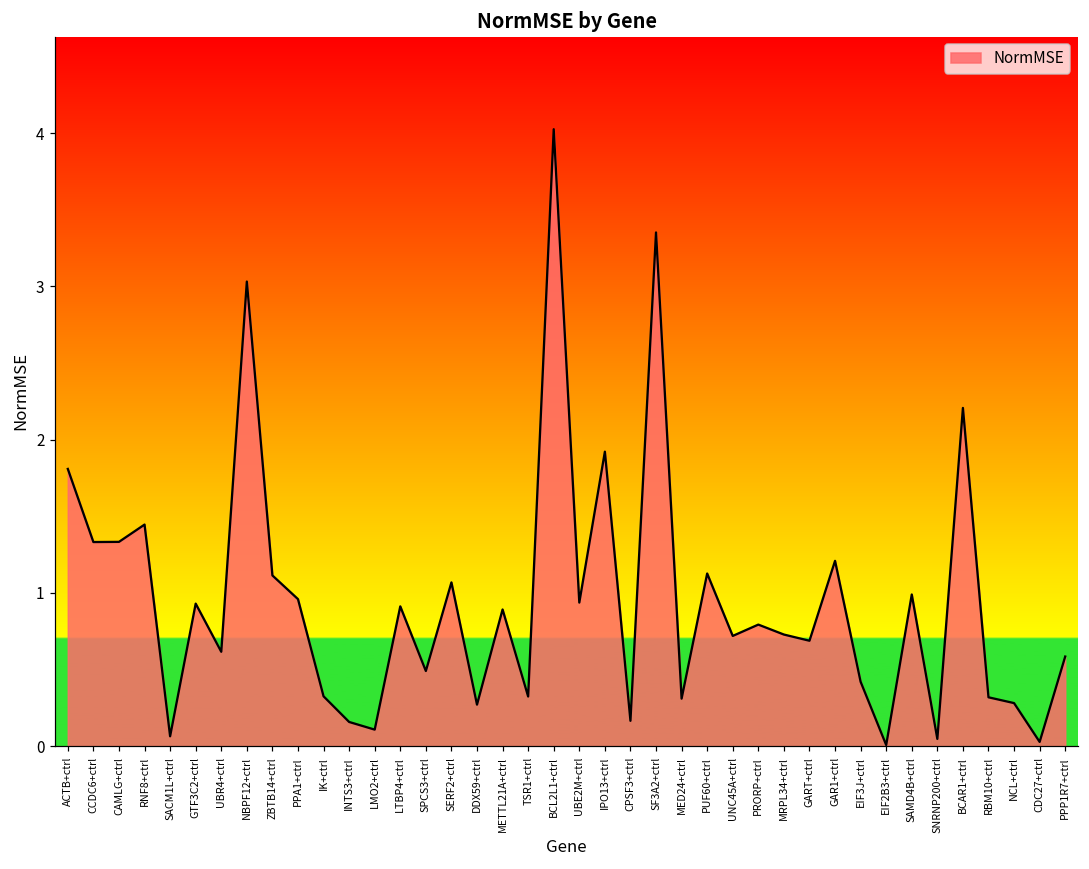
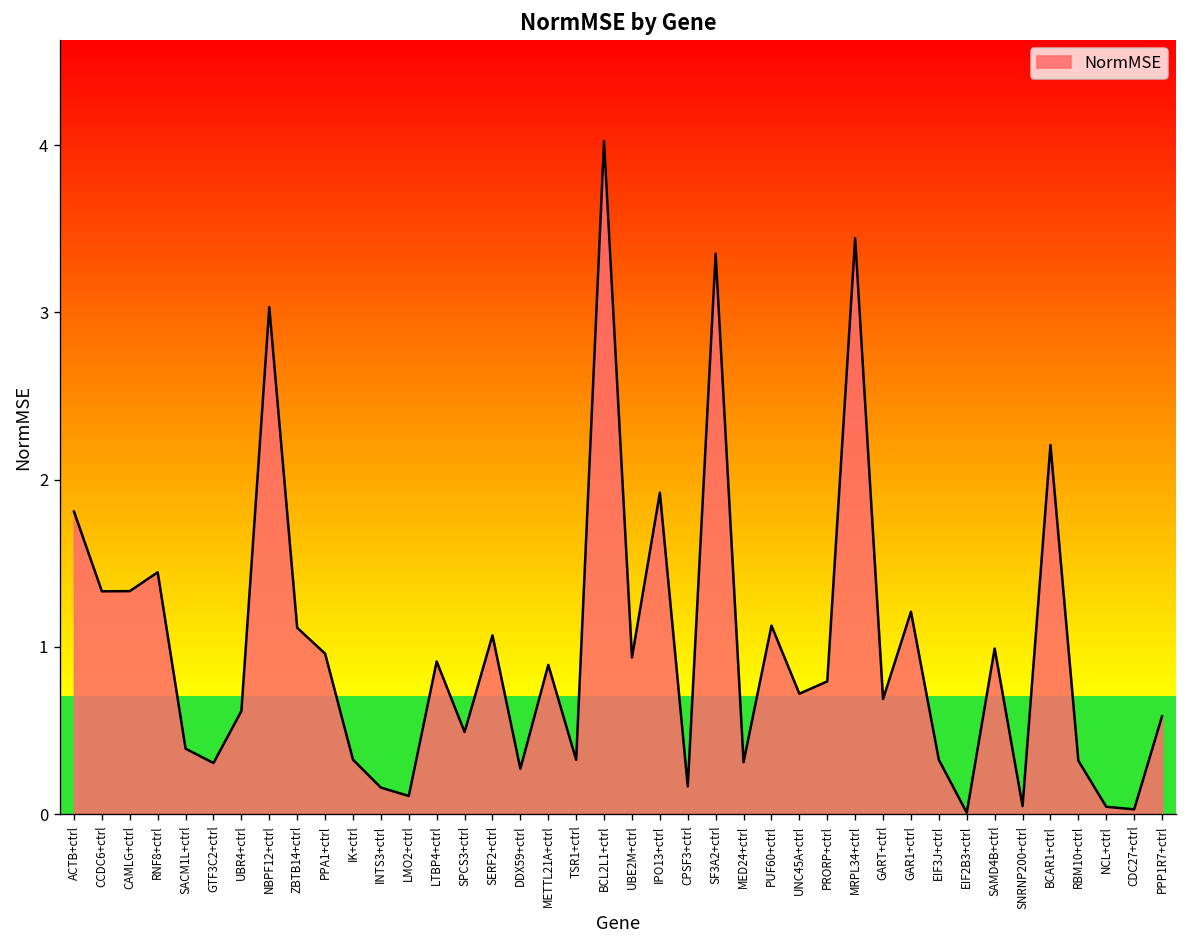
  {
    "ACTB+ctrl": 1.81,
    "CCDC6+ctrl": 1.33,
    "CAMLG+ctrl": 1.33,
    "RNF8+ctrl": 1.45,
-   "SACM1L+ctrl": 0.06,
-   "GTF3C2+ctrl": 0.93,
+   "SACM1L+ctrl": 0.39,
+   "GTF3C2+ctrl": 0.30,
    "UBR4+ctrl": 0.62,
    "NBPF12+ctrl": 3.03,
    "ZBTB14+ctrl": 1.11,
    "PPA1+ctrl": 0.96,
    "IK+ctrl": 0.33,
    "INTS3+ctrl": 0.16,
    "LMO2+ctrl": 0.11,
    "LTBP4+ctrl": 0.91,
    "SPCS3+ctrl": 0.49,
    "SERF2+ctrl": 1.07,
    "DDX59+ctrl": 0.27,
    "METTL21A+ctrl": 0.89,
    "TSR1+ctrl": 0.32,
    "BCL2L1+ctrl": 4.02,
    "UBE2M+ctrl": 0.94,
    "IPO13+ctrl": 1.92,
    "CPSF3+ctrl": 0.17,
    "SF3A2+ctrl": 3.35,
    "MED24+ctrl": 0.31,
    "PUF60+ctrl": 1.13,
    "UNC45A+ctrl": 0.72,
    "PRORP+ctrl": 0.79,
-   "MRPL34+ctrl": 0.73,
+   "MRPL34+ctrl": 3.44,
    "GART+ctrl": 0.69,
    "GAR1+ctrl": 1.21,
-   "EIF3J+ctrl": 0.42,
+   "EIF3J+ctrl": 0.32,
    "EIF2B3+ctrl": 0.01,
    "SAMD4B+ctrl": 0.99,
    "SNRNP200+ctrl": 0.05,
    "BCAR1+ctrl": 2.21,
    "RBM10+ctrl": 0.32,
-   "NCL+ctrl": 0.28,
+   "NCL+ctrl": 0.04,
    "CDC27+ctrl": 0.03,
    "PPP1R7+ctrl": 0.58
  }
